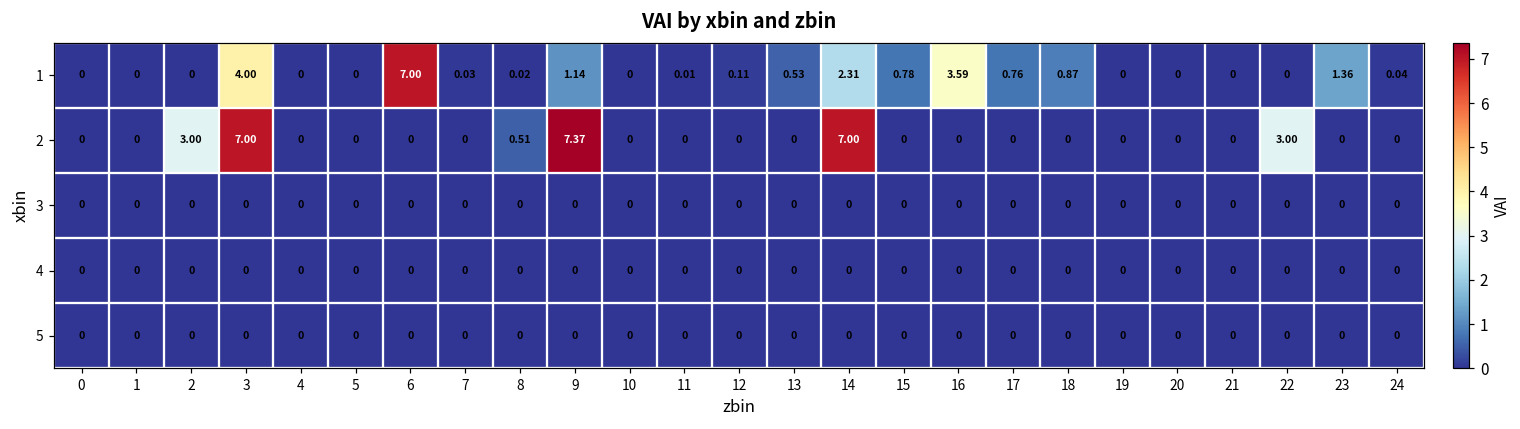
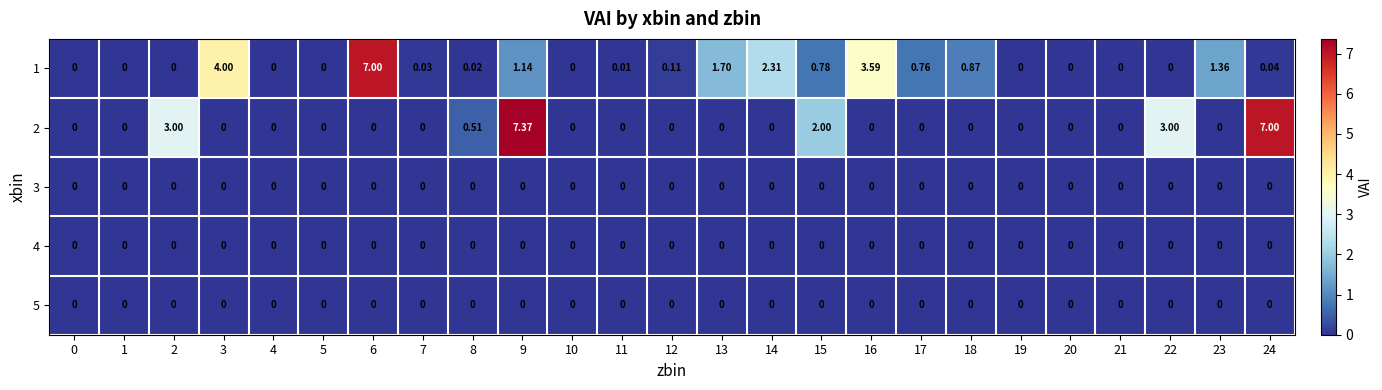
  {
    "1": {
      "0": 0,
      "1": 0,
      "2": 0,
      "3": 4.00,
      "4": 0,
      "5": 0,
      "6": 7.00,
      "7": 0.03,
      "8": 0.02,
      "9": 1.14,
      "10": 0,
      "11": 0.01,
      "12": 0.11,
-     "13": 0.53,
+     "13": 1.70,
      "14": 2.31,
      "15": 0.78,
      "16": 3.59,
      "17": 0.76,
      "18": 0.87,
      "19": 0,
      "20": 0,
      "21": 0,
      "22": 0,
      "23": 1.36,
      "24": 0.04
    },
    "2": {
      "0": 0,
      "1": 0,
      "2": 3.00,
-     "3": 7.00,
+     "3": 0,
      "4": 0,
      "5": 0,
      "6": 0,
      "7": 0,
      "8": 0.51,
      "9": 7.37,
      "10": 0,
      "11": 0,
      "12": 0,
      "13": 0,
-     "14": 7.00,
-     "15": 0,
+     "14": 0,
+     "15": 2.00,
      "16": 0,
      "17": 0,
      "18": 0,
      "19": 0,
      "20": 0,
      "21": 0,
      "22": 3.00,
      "23": 0,
-     "24": 0
+     "24": 7.00
    },
    "3": {
      "0": 0,
      "1": 0,
      "2": 0,
      "3": 0,
      "4": 0,
      "5": 0,
      "6": 0,
      "7": 0,
      "8": 0,
      "9": 0,
      "10": 0,
      "11": 0,
      "12": 0,
      "13": 0,
      "14": 0,
      "15": 0,
      "16": 0,
      "17": 0,
      "18": 0,
      "19": 0,
      "20": 0,
      "21": 0,
      "22": 0,
      "23": 0,
      "24": 0
    },
    "4": {
      "0": 0,
      "1": 0,
      "2": 0,
      "3": 0,
      "4": 0,
      "5": 0,
      "6": 0,
      "7": 0,
      "8": 0,
      "9": 0,
      "10": 0,
      "11": 0,
      "12": 0,
      "13": 0,
      "14": 0,
      "15": 0,
      "16": 0,
      "17": 0,
      "18": 0,
      "19": 0,
      "20": 0,
      "21": 0,
      "22": 0,
      "23": 0,
      "24": 0
    },
    "5": {
      "0": 0,
      "1": 0,
      "2": 0,
      "3": 0,
      "4": 0,
      "5": 0,
      "6": 0,
      "7": 0,
      "8": 0,
      "9": 0,
      "10": 0,
      "11": 0,
      "12": 0,
      "13": 0,
      "14": 0,
      "15": 0,
      "16": 0,
      "17": 0,
      "18": 0,
      "19": 0,
      "20": 0,
      "21": 0,
      "22": 0,
      "23": 0,
      "24": 0
    }
  }
